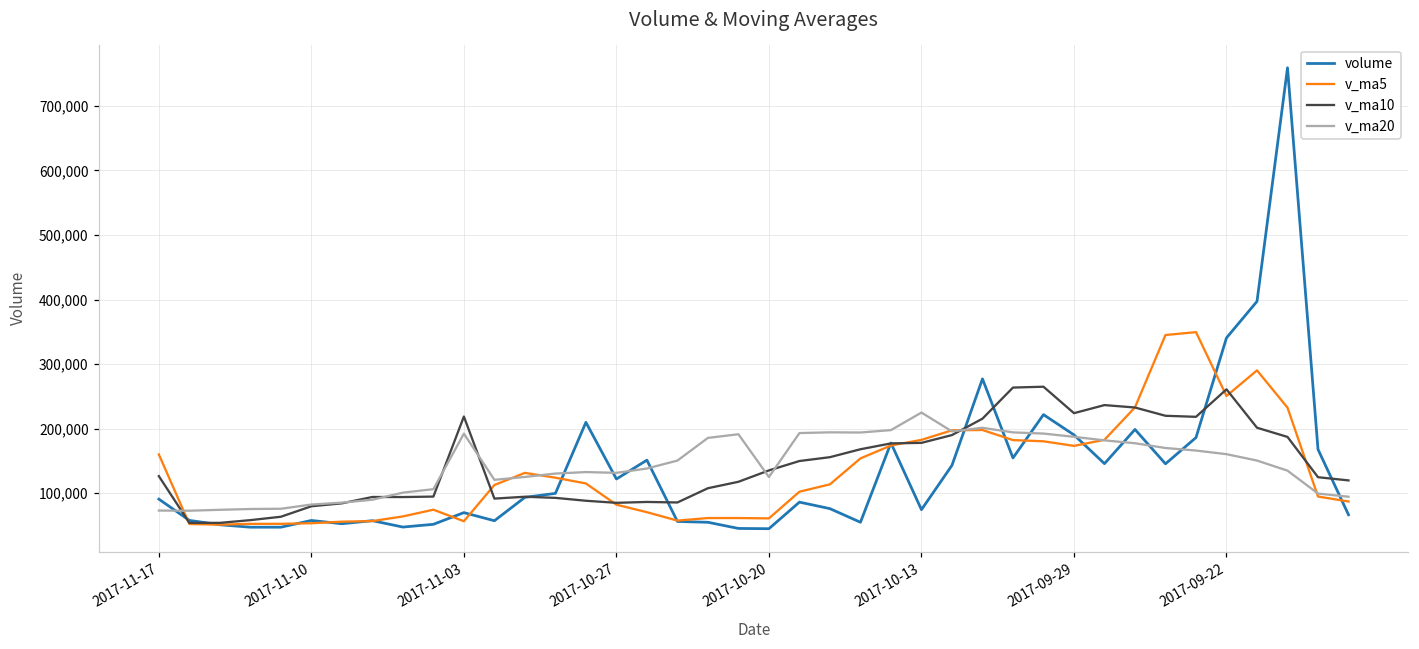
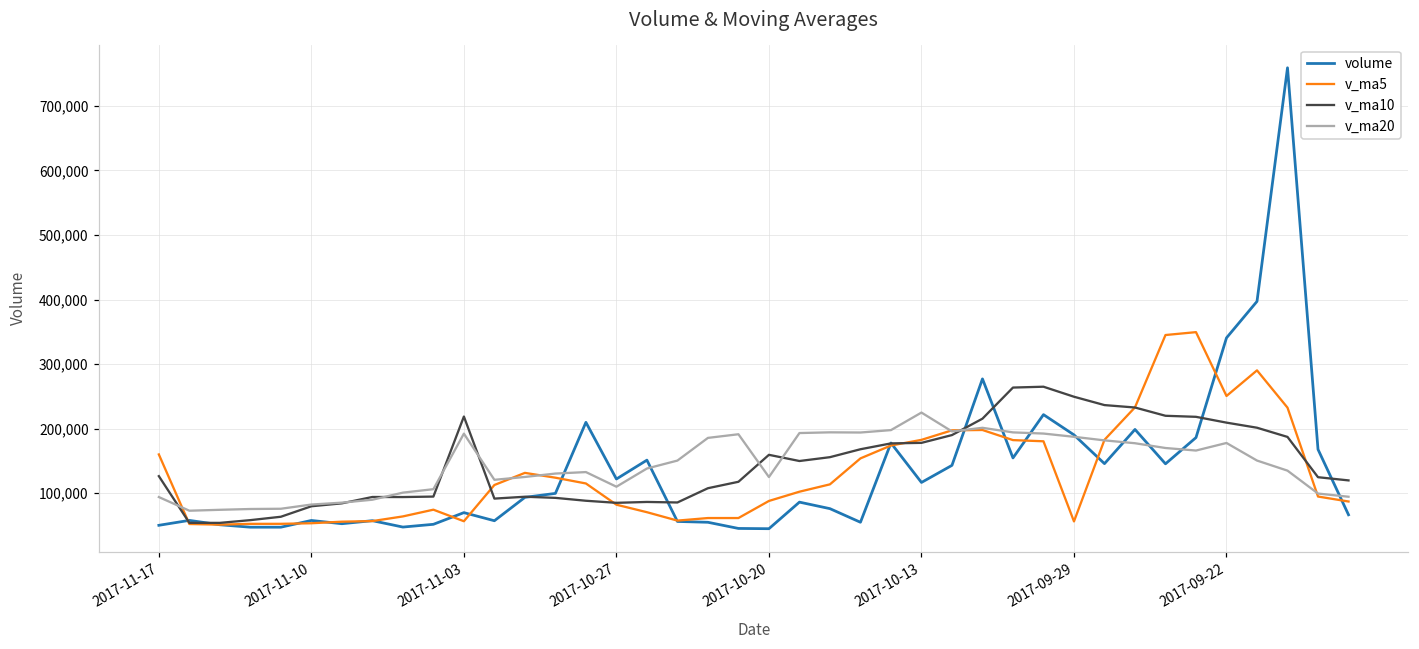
  {
    "volume": {
-     "2017-11-17": "90,000",
+     "2017-11-17": "50,000",
      "2017-11-10": "60,000",
      "2017-11-03": "70,000",
      "2017-10-27": "120,000",
      "2017-10-20": "50,000",
-     "2017-10-13": "70,000",
+     "2017-10-13": "120,000",
      "2017-09-22": "340,000"
    },
    "v_ma5": {
      "2017-11-17": "160,000",
      "2017-11-10": "50,000",
      "2017-11-03": "60,000",
-     "2017-10-20": "60,000",
+     "2017-10-20": "90,000",
      "2017-10-13": "180,000",
-     "2017-09-29": "170,000",
+     "2017-09-29": "60,000",
      "2017-09-22": "250,000"
    },
    "v_ma10": {
      "2017-11-17": "130,000",
      "2017-11-03": "220,000",
-     "2017-10-20": "140,000",
+     "2017-10-20": "160,000",
      "2017-10-13": "180,000",
-     "2017-09-29": "220,000",
-     "2017-09-22": "260,000"
+     "2017-09-29": "250,000",
+     "2017-09-22": "210,000"
    },
    "v_ma20": {
-     "2017-11-17": "70,000",
+     "2017-11-17": "90,000",
      "2017-11-03": "190,000",
-     "2017-10-27": "130,000",
+     "2017-10-27": "110,000",
      "2017-10-20": "130,000",
      "2017-10-13": "220,000",
-     "2017-09-22": "160,000"
+     "2017-09-22": "180,000"
    }
  }
